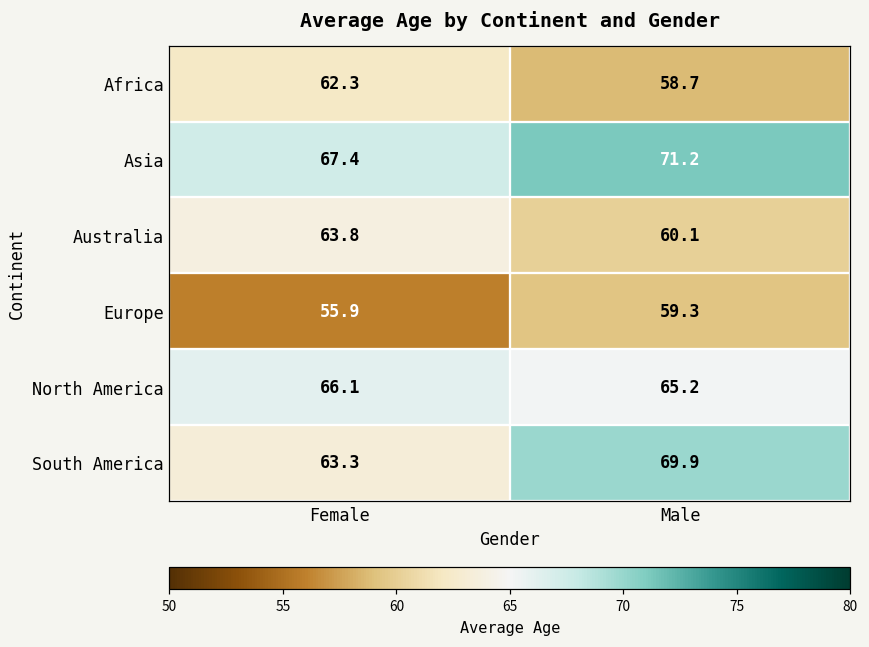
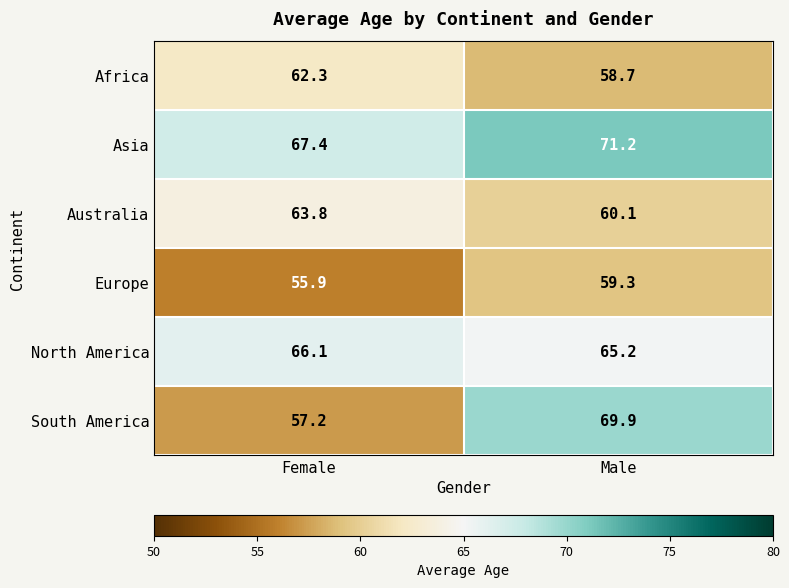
  {
    "Africa": {
      "Female": 62.3,
      "Male": 58.7
    },
    "Asia": {
      "Female": 67.4,
      "Male": 71.2
    },
    "Australia": {
      "Female": 63.8,
      "Male": 60.1
    },
    "Europe": {
      "Female": 55.9,
      "Male": 59.3
    },
    "North America": {
      "Female": 66.1,
      "Male": 65.2
    },
    "South America": {
-     "Female": 63.3,
+     "Female": 57.2,
      "Male": 69.9
    }
  }
